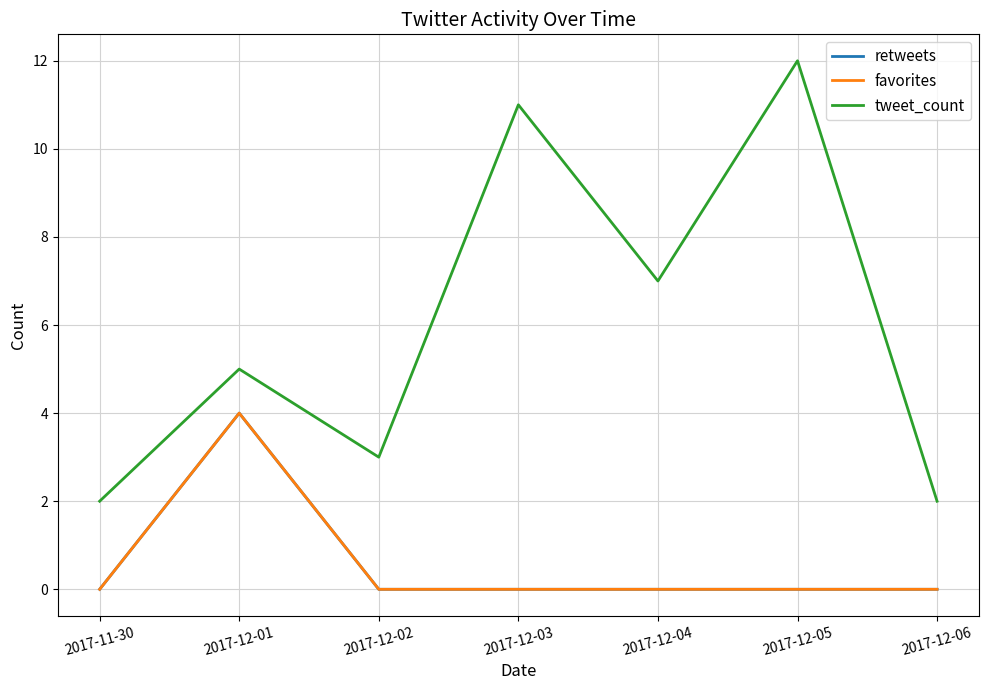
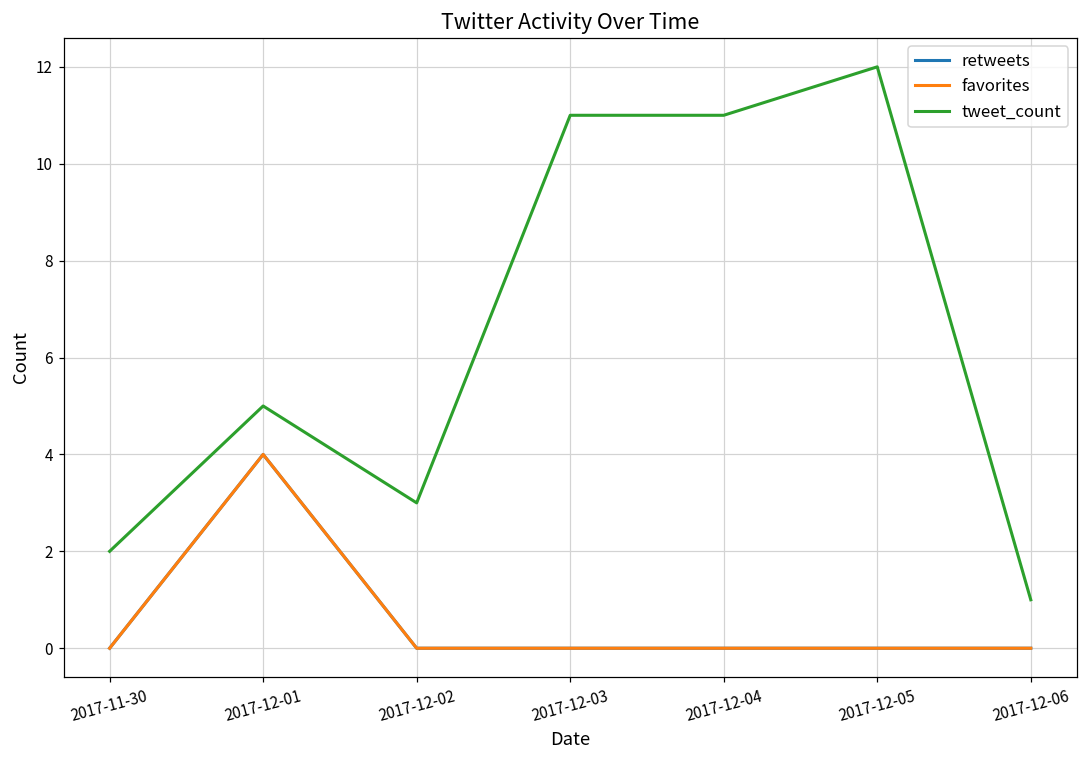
  {
    "favorites": {
      "2017-11-30": 0,
      "2017-12-01": 4,
      "2017-12-02": 0,
      "2017-12-03": 0,
      "2017-12-04": 0,
      "2017-12-05": 0,
      "2017-12-06": 0
    },
    "tweet_count": {
      "2017-11-30": 2,
      "2017-12-01": 5,
      "2017-12-02": 3,
      "2017-12-03": 11,
-     "2017-12-04": 7,
+     "2017-12-04": 11,
      "2017-12-05": 12,
-     "2017-12-06": 2
+     "2017-12-06": 1
    }
  }
